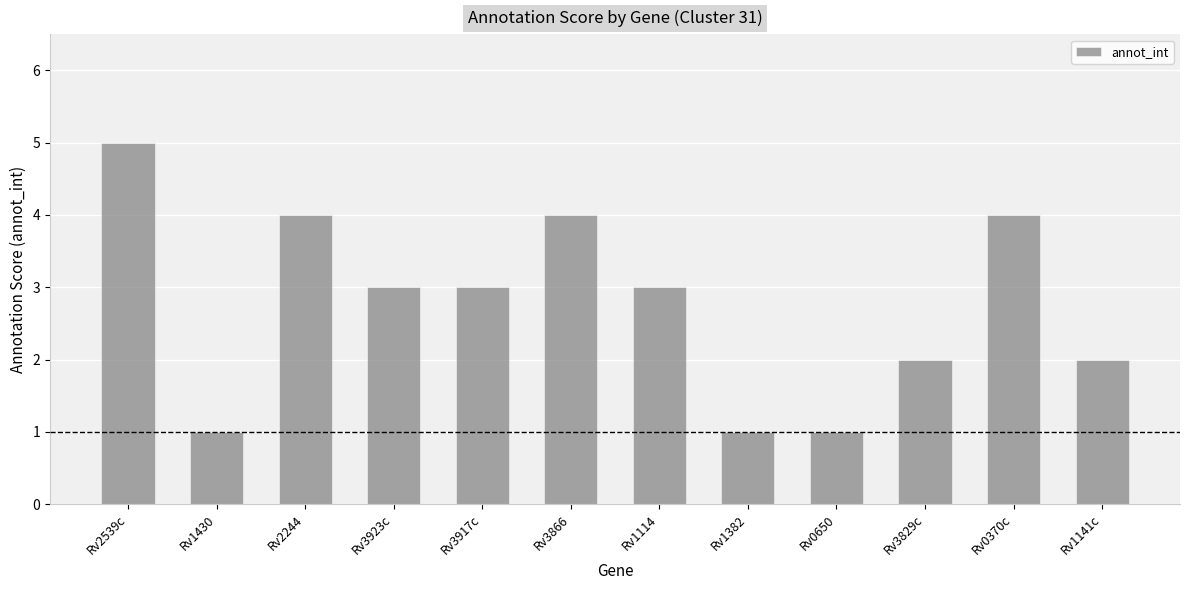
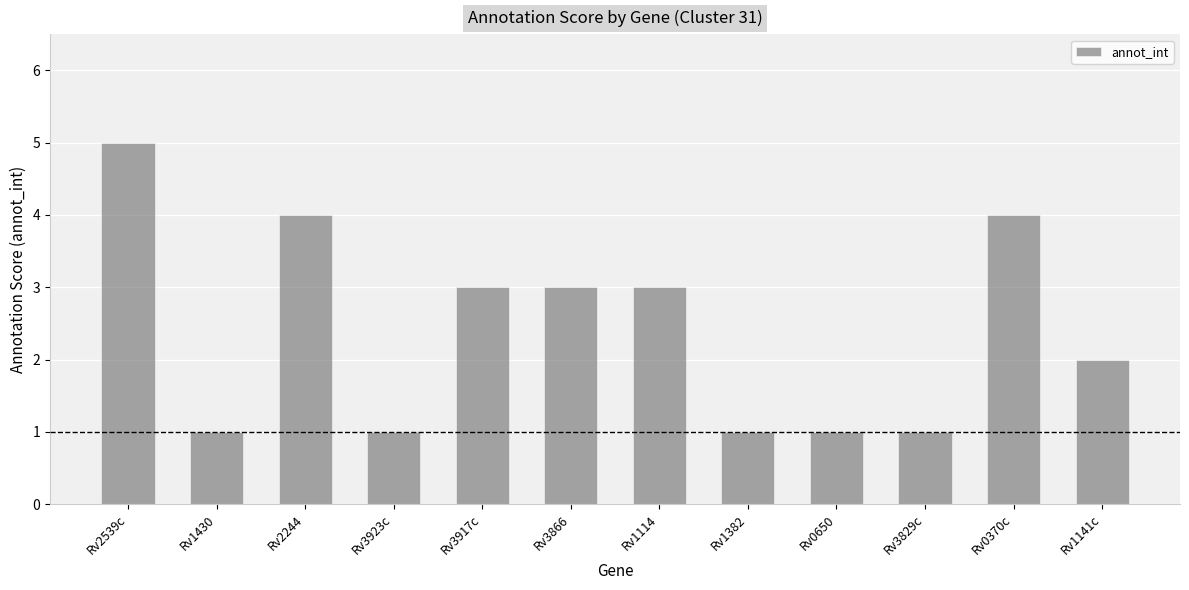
  {
    "Rv2539c": 5,
    "Rv1430": 1,
    "Rv2244": 4,
-   "Rv3923c": 3,
+   "Rv3923c": 1,
    "Rv3917c": 3,
-   "Rv3866": 4,
+   "Rv3866": 3,
    "Rv1114": 3,
    "Rv1382": 1,
    "Rv0650": 1,
-   "Rv3829c": 2,
+   "Rv3829c": 1,
    "Rv0370c": 4,
    "Rv1141c": 2
  }
